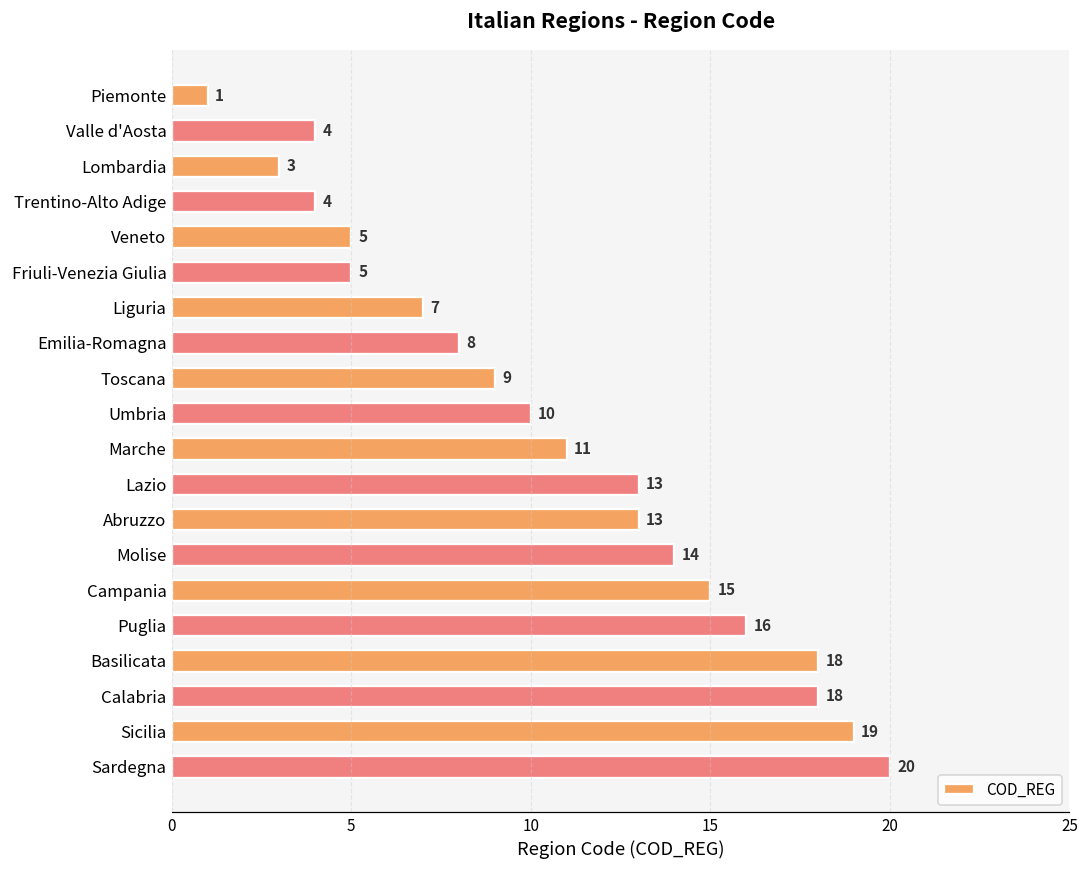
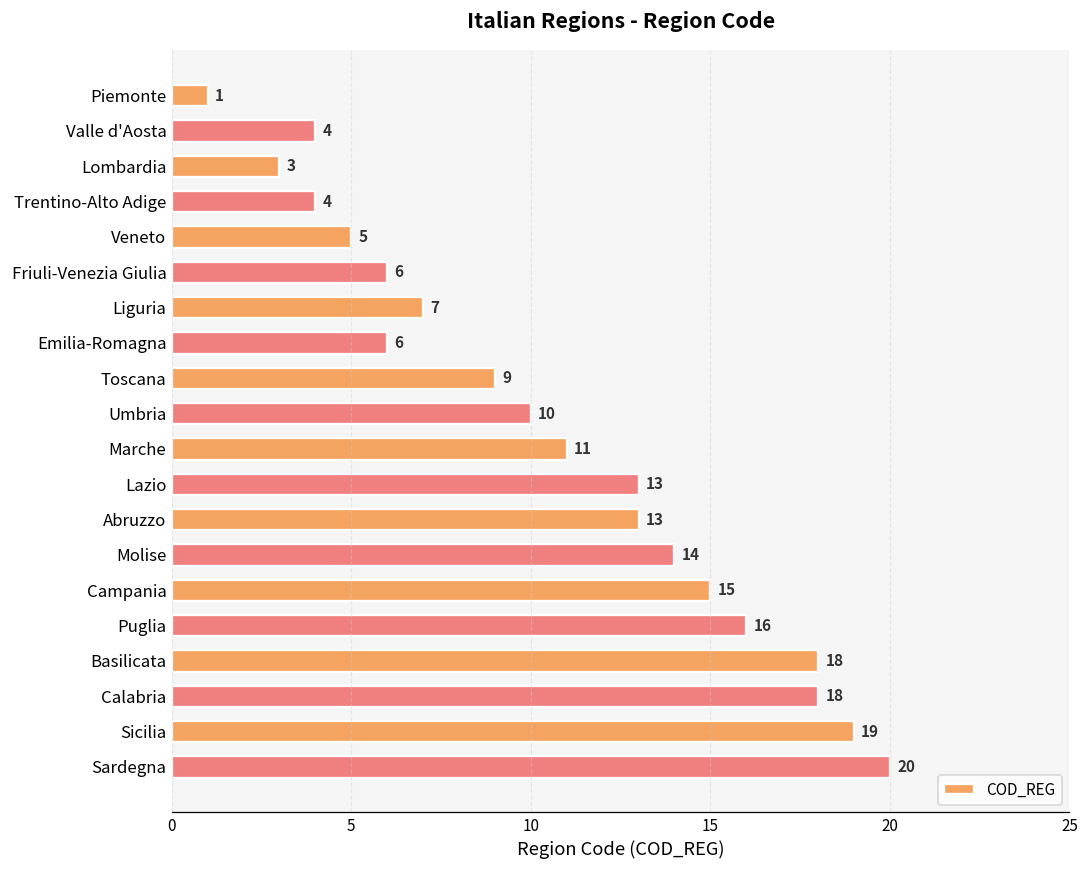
  {
    "Piemonte": 1,
    "Valle d'Aosta": 4,
    "Lombardia": 3,
    "Trentino-Alto Adige": 4,
    "Veneto": 5,
-   "Friuli-Venezia Giulia": 5,
+   "Friuli-Venezia Giulia": 6,
    "Liguria": 7,
-   "Emilia-Romagna": 8,
+   "Emilia-Romagna": 6,
    "Toscana": 9,
    "Umbria": 10,
    "Marche": 11,
    "Lazio": 13,
    "Abruzzo": 13,
    "Molise": 14,
    "Campania": 15,
    "Puglia": 16,
    "Basilicata": 18,
    "Calabria": 18,
    "Sicilia": 19,
    "Sardegna": 20
  }
